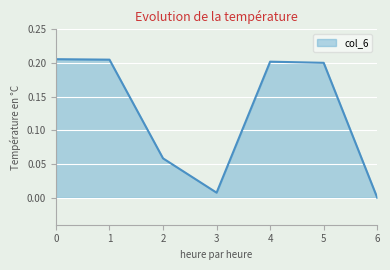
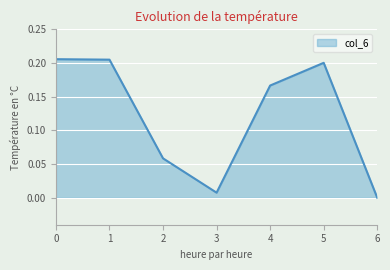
  {
    "0": 0.21,
    "1": 0.20,
    "2": 0.06,
    "3": 0.01,
-   "4": 0.20,
+   "4": 0.17,
    "5": 0.20,
    "6": 0.00
  }
